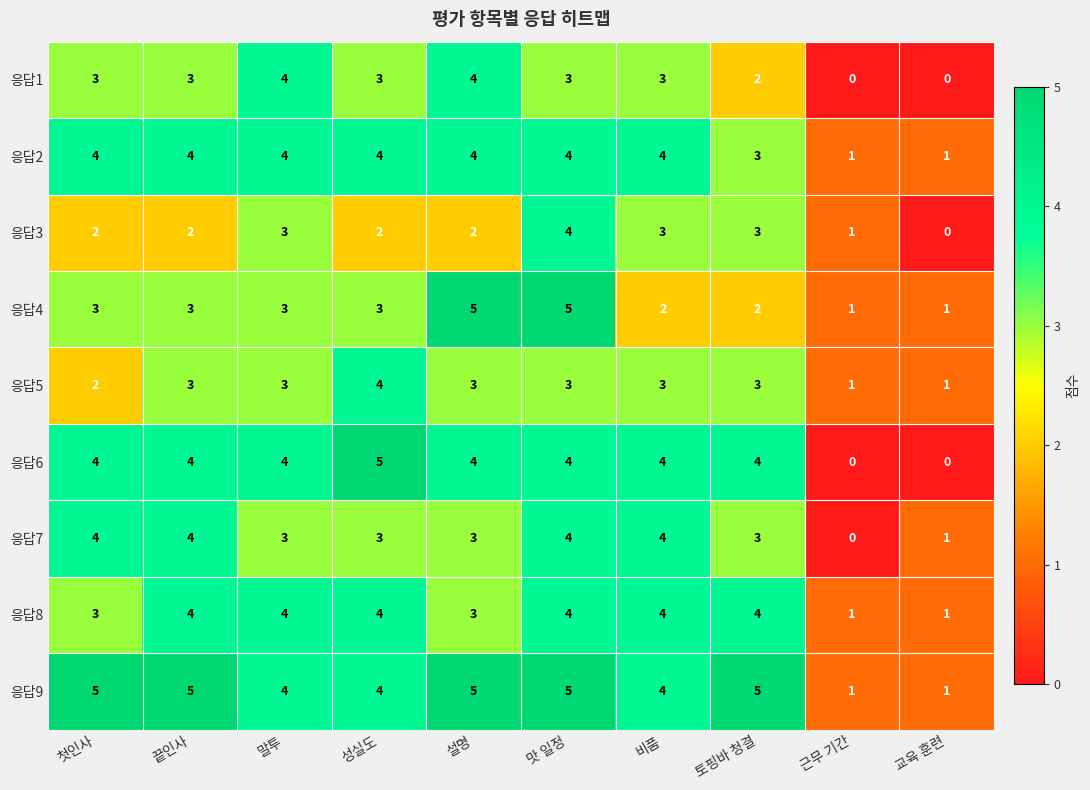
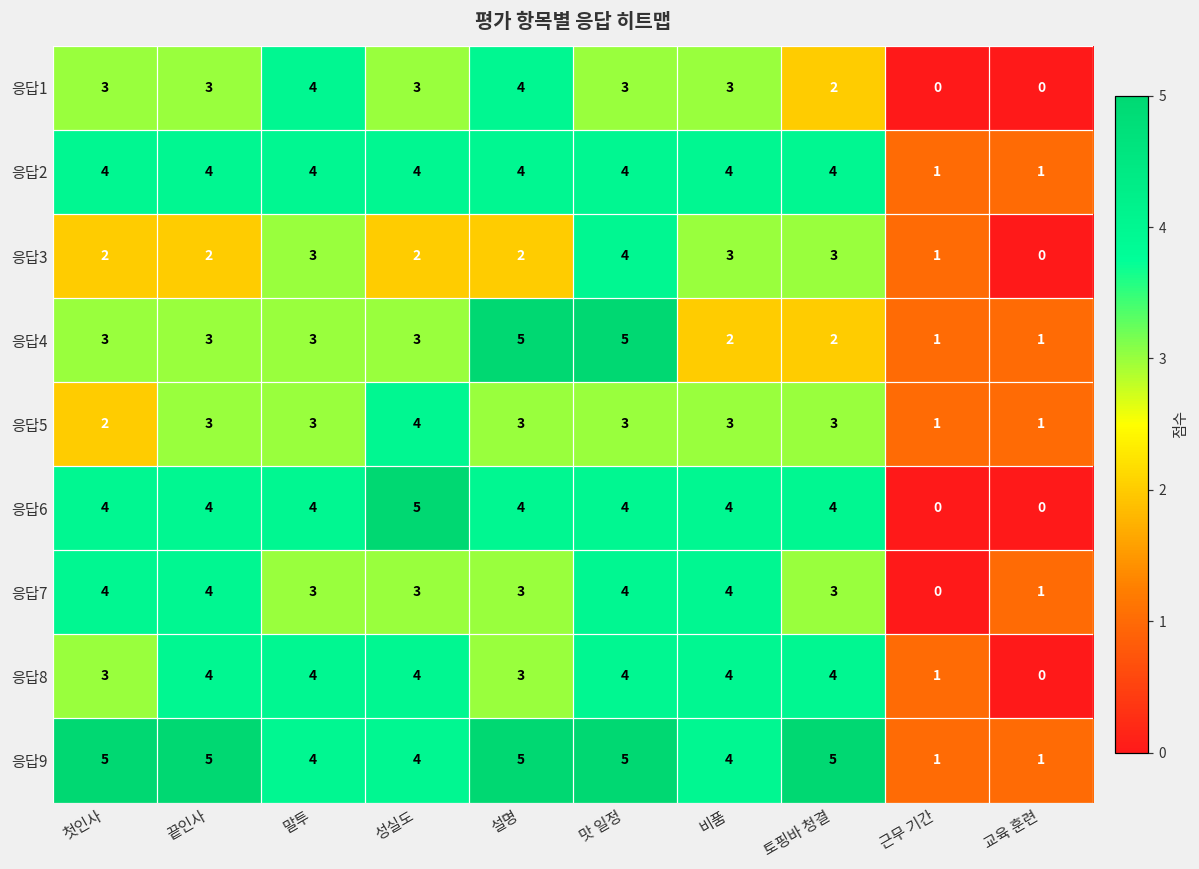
  {
    "응답1": {
      "첫인사": 3,
      "끝인사": 3,
      "말투": 4,
      "성실도": 3,
      "설명": 4,
      "맛 일정": 3,
      "비품": 3,
      "토핑바 청결": 2,
      "근무 기간": 0,
      "교육 훈련": 0
    },
    "응답2": {
      "첫인사": 4,
      "끝인사": 4,
      "말투": 4,
      "성실도": 4,
      "설명": 4,
      "맛 일정": 4,
      "비품": 4,
-     "토핑바 청결": 3,
+     "토핑바 청결": 4,
      "근무 기간": 1,
      "교육 훈련": 1
    },
    "응답3": {
      "첫인사": 2,
      "끝인사": 2,
      "말투": 3,
      "성실도": 2,
      "설명": 2,
      "맛 일정": 4,
      "비품": 3,
      "토핑바 청결": 3,
      "근무 기간": 1,
      "교육 훈련": 0
    },
    "응답4": {
      "첫인사": 3,
      "끝인사": 3,
      "말투": 3,
      "성실도": 3,
      "설명": 5,
      "맛 일정": 5,
      "비품": 2,
      "토핑바 청결": 2,
      "근무 기간": 1,
      "교육 훈련": 1
    },
    "응답5": {
      "첫인사": 2,
      "끝인사": 3,
      "말투": 3,
      "성실도": 4,
      "설명": 3,
      "맛 일정": 3,
      "비품": 3,
      "토핑바 청결": 3,
      "근무 기간": 1,
      "교육 훈련": 1
    },
    "응답6": {
      "첫인사": 4,
      "끝인사": 4,
      "말투": 4,
      "성실도": 5,
      "설명": 4,
      "맛 일정": 4,
      "비품": 4,
      "토핑바 청결": 4,
      "근무 기간": 0,
      "교육 훈련": 0
    },
    "응답7": {
      "첫인사": 4,
      "끝인사": 4,
      "말투": 3,
      "성실도": 3,
      "설명": 3,
      "맛 일정": 4,
      "비품": 4,
      "토핑바 청결": 3,
      "근무 기간": 0,
      "교육 훈련": 1
    },
    "응답8": {
      "첫인사": 3,
      "끝인사": 4,
      "말투": 4,
      "성실도": 4,
      "설명": 3,
      "맛 일정": 4,
      "비품": 4,
      "토핑바 청결": 4,
      "근무 기간": 1,
-     "교육 훈련": 1
+     "교육 훈련": 0
    },
    "응답9": {
      "첫인사": 5,
      "끝인사": 5,
      "말투": 4,
      "성실도": 4,
      "설명": 5,
      "맛 일정": 5,
      "비품": 4,
      "토핑바 청결": 5,
      "근무 기간": 1,
      "교육 훈련": 1
    }
  }
